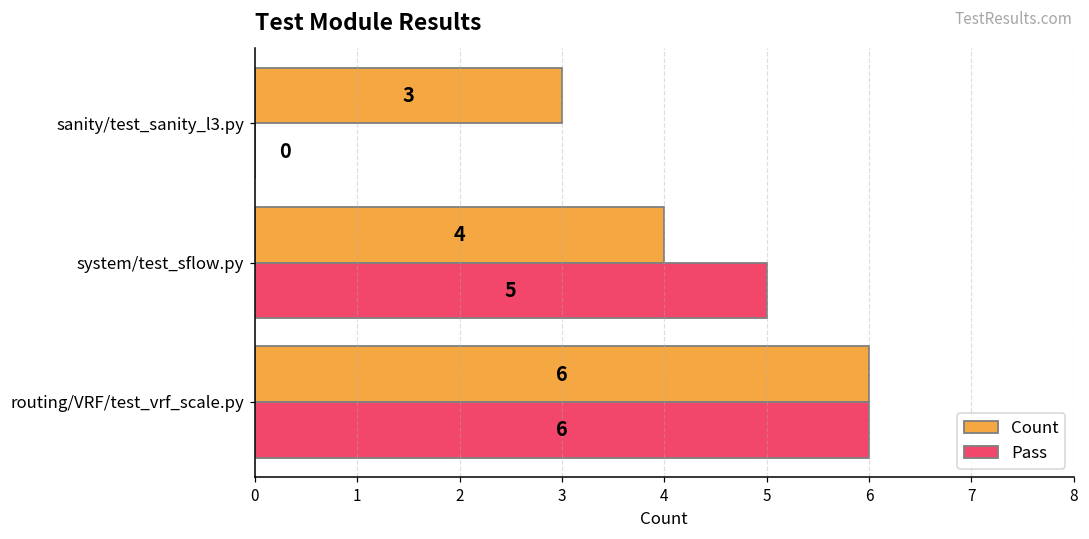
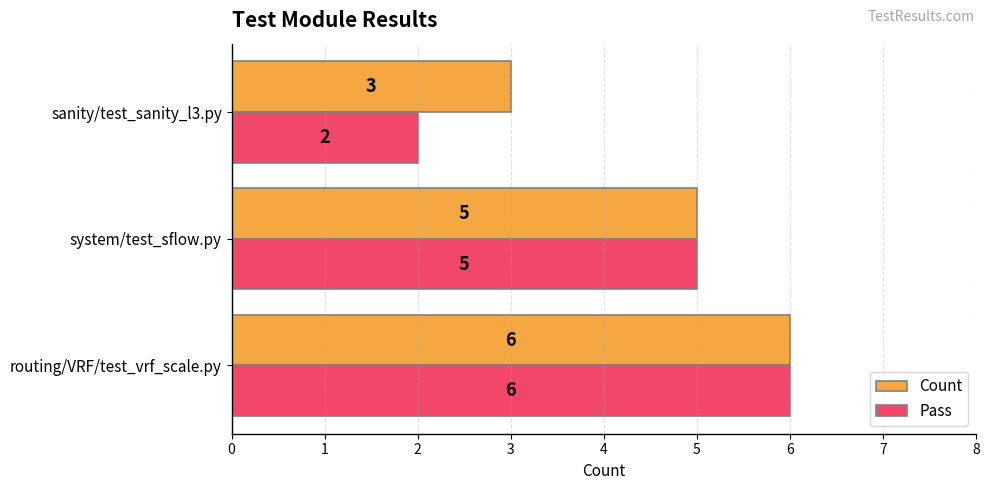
  {
    "Count": {
      "sanity/test_sanity_l3.py": 3,
-     "system/test_sflow.py": 4,
+     "system/test_sflow.py": 5,
      "routing/VRF/test_vrf_scale.py": 6
    },
    "Pass": {
-     "sanity/test_sanity_l3.py": 0,
+     "sanity/test_sanity_l3.py": 2,
      "system/test_sflow.py": 5,
      "routing/VRF/test_vrf_scale.py": 6
    }
  }
